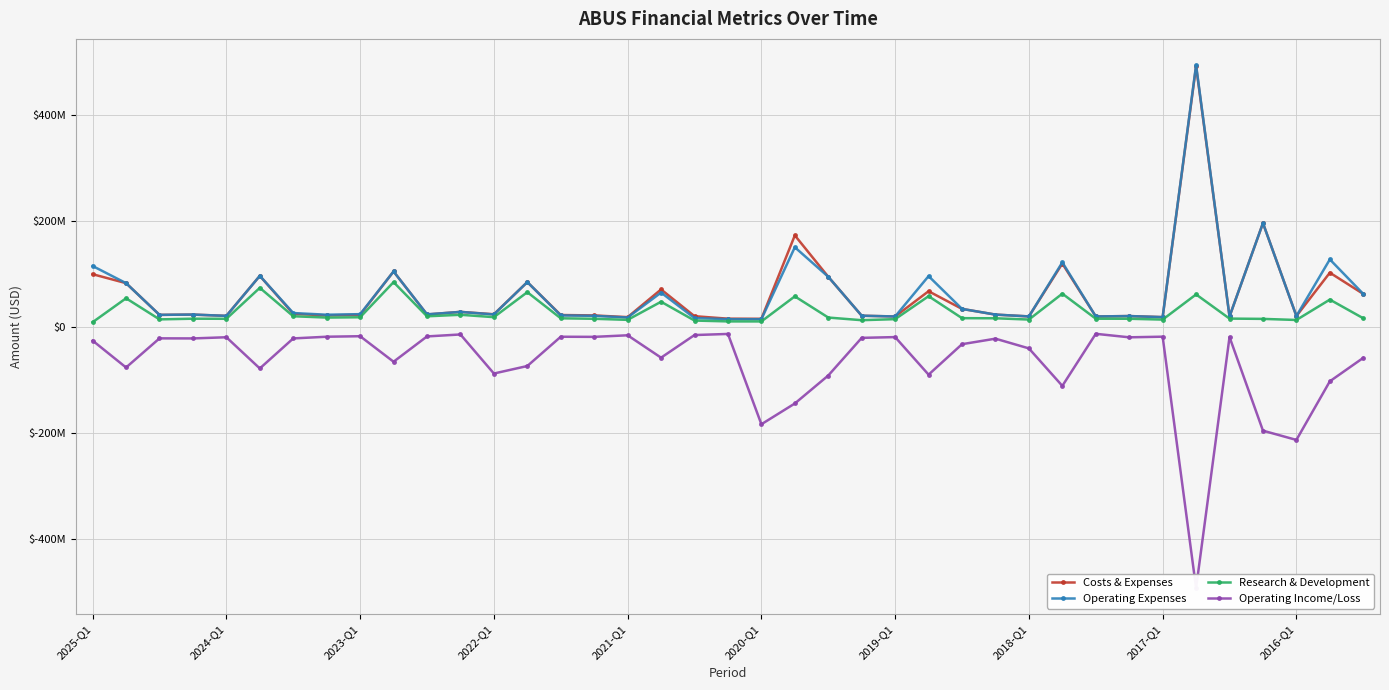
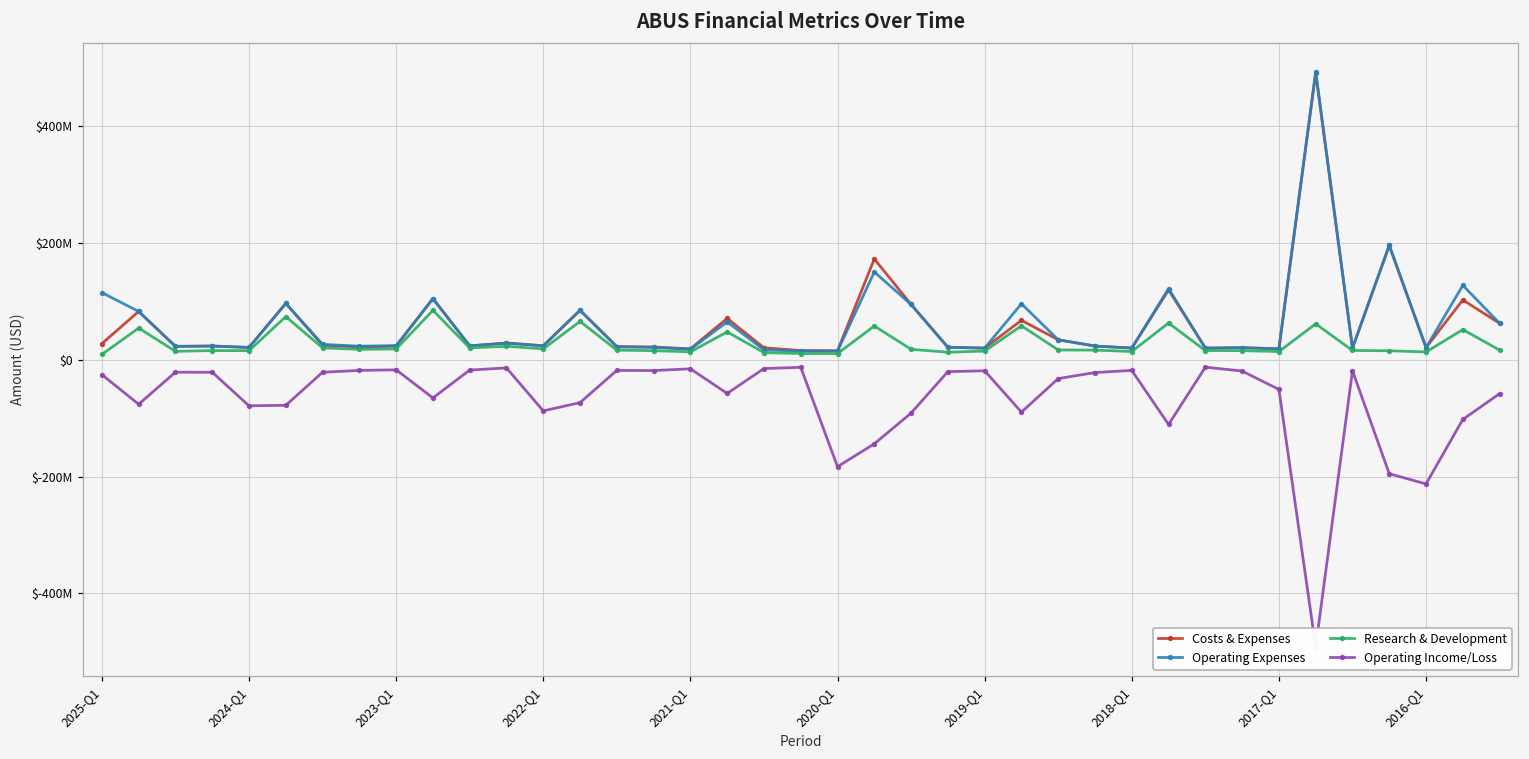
  {
    "Costs & Expenses": {
-     "2025-Q1": "$100000000"
+     "2025-Q1": "$30000000"
    },
    "Operating Expenses": {
      "2025-Q1": "$110000000"
    },
    "Research & Development": {
      "2025-Q1": "$10000000",
      "2024-Q1": "$20000000",
      "2023-Q1": "$20000000",
      "2022-Q1": "$20000000",
      "2019-Q1": "$10000000",
      "2018-Q1": "$10000000",
      "2016-Q1": "$10000000"
    },
    "Operating Income/Loss": {
      "2025-Q1": "$-30000000",
-     "2024-Q1": "$-20000000",
+     "2024-Q1": "$-80000000",
      "2023-Q1": "$-20000000",
      "2022-Q1": "$-90000000",
      "2021-Q1": "$-20000000",
      "2020-Q1": "$-180000000",
      "2019-Q1": "$-20000000",
-     "2018-Q1": "$-40000000",
-     "2017-Q1": "$-20000000",
+     "2018-Q1": "$-20000000",
+     "2017-Q1": "$-50000000",
      "2016-Q1": "$-210000000"
    }
  }
